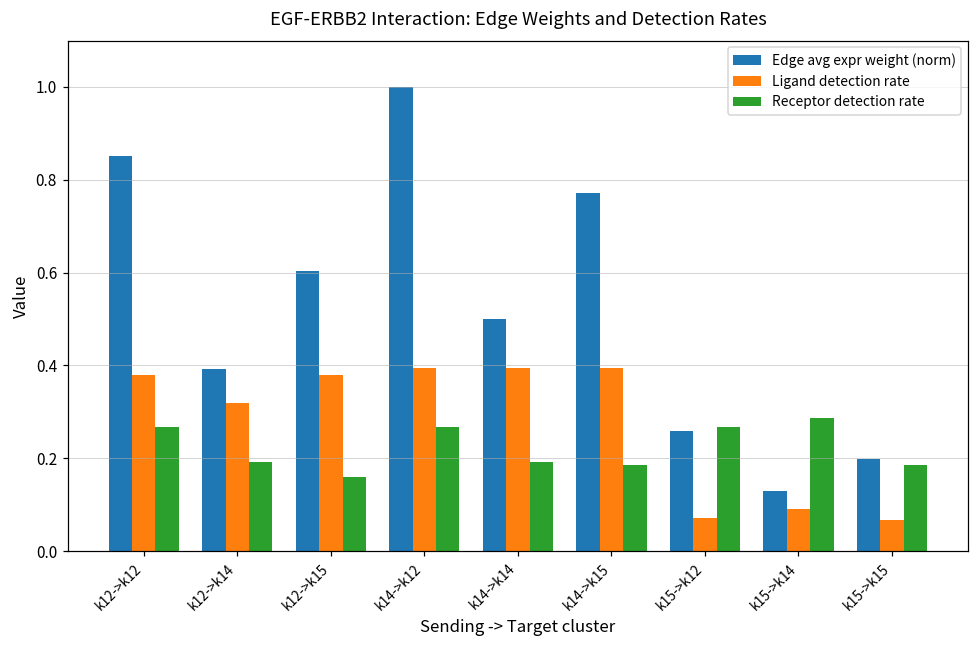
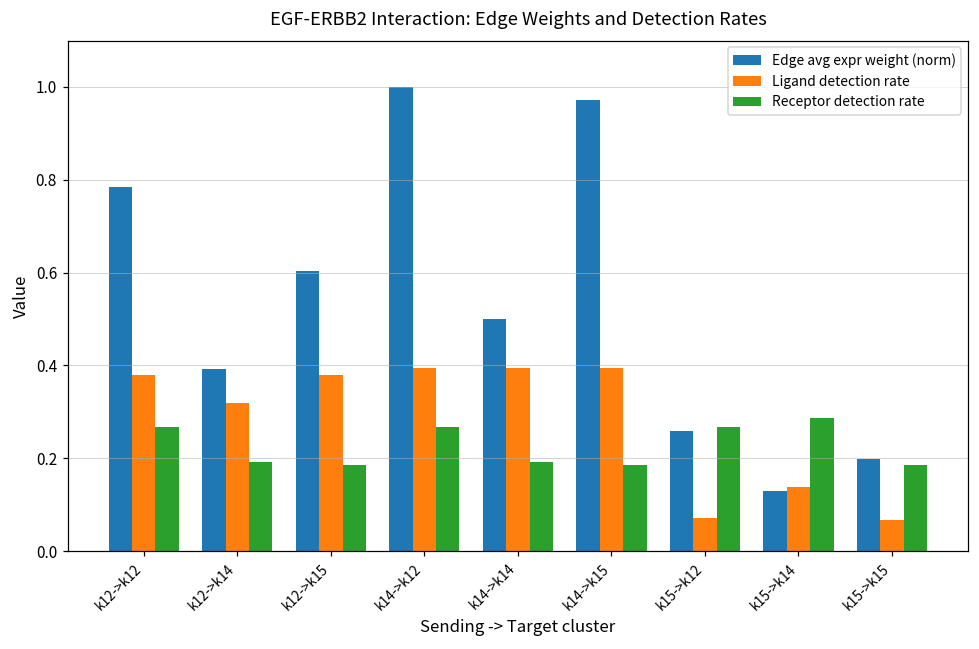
  {
    "Edge avg expr weight (norm)": {
-     "k12->k12": 0.85,
+     "k12->k12": 0.78,
      "k12->k14": 0.39,
      "k12->k15": 0.60,
      "k14->k12": 1.00,
      "k14->k14": 0.50,
-     "k14->k15": 0.77,
+     "k14->k15": 0.97,
      "k15->k12": 0.26,
      "k15->k14": 0.13,
      "k15->k15": 0.20
    },
    "Ligand detection rate": {
      "k12->k12": 0.38,
      "k12->k14": 0.32,
      "k12->k15": 0.38,
      "k14->k12": 0.39,
      "k14->k14": 0.39,
      "k14->k15": 0.39,
      "k15->k12": 0.07,
-     "k15->k14": 0.09,
+     "k15->k14": 0.14,
      "k15->k15": 0.07
    },
    "Receptor detection rate": {
      "k12->k12": 0.27,
      "k12->k14": 0.19,
-     "k12->k15": 0.16,
+     "k12->k15": 0.19,
      "k14->k12": 0.27,
      "k14->k14": 0.19,
      "k14->k15": 0.19,
      "k15->k12": 0.27,
      "k15->k14": 0.29,
      "k15->k15": 0.19
    }
  }
